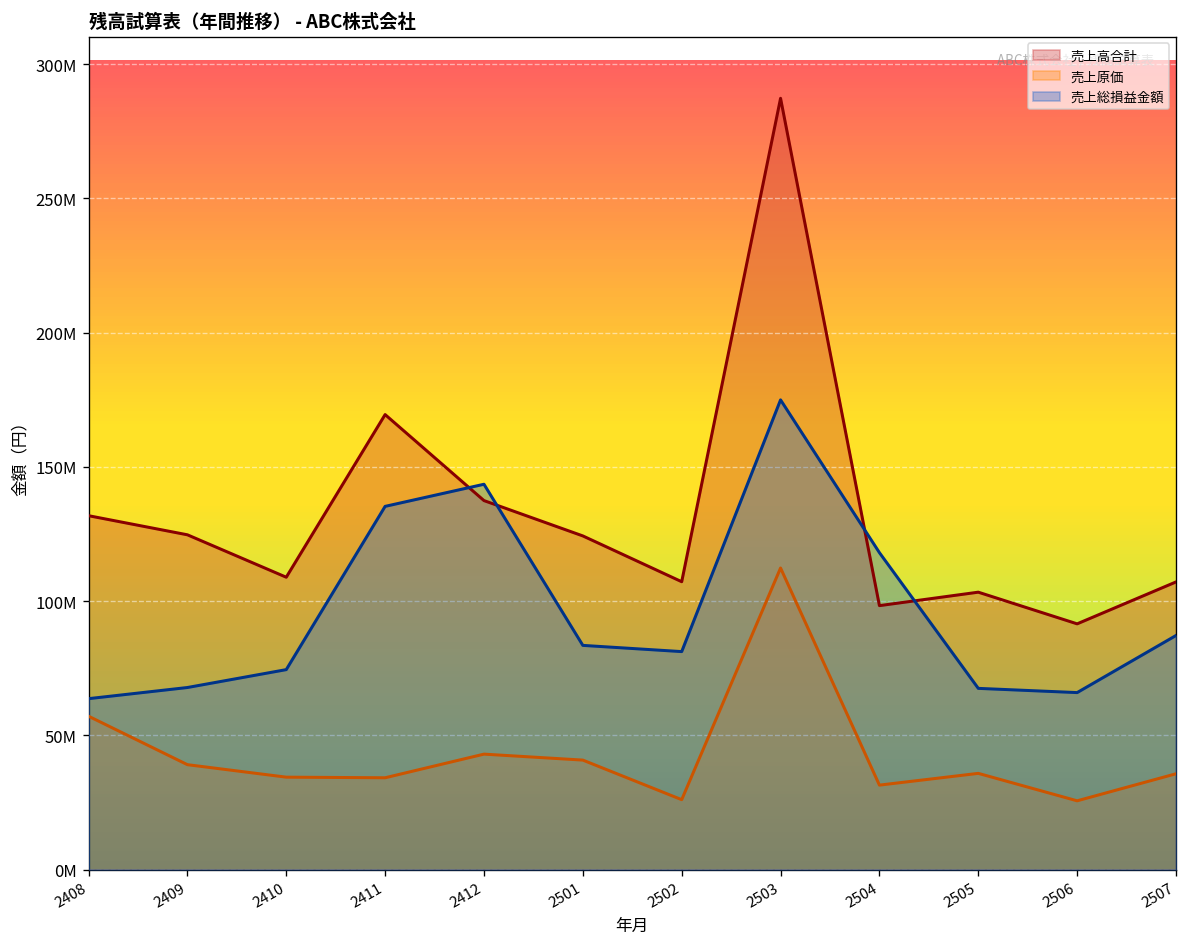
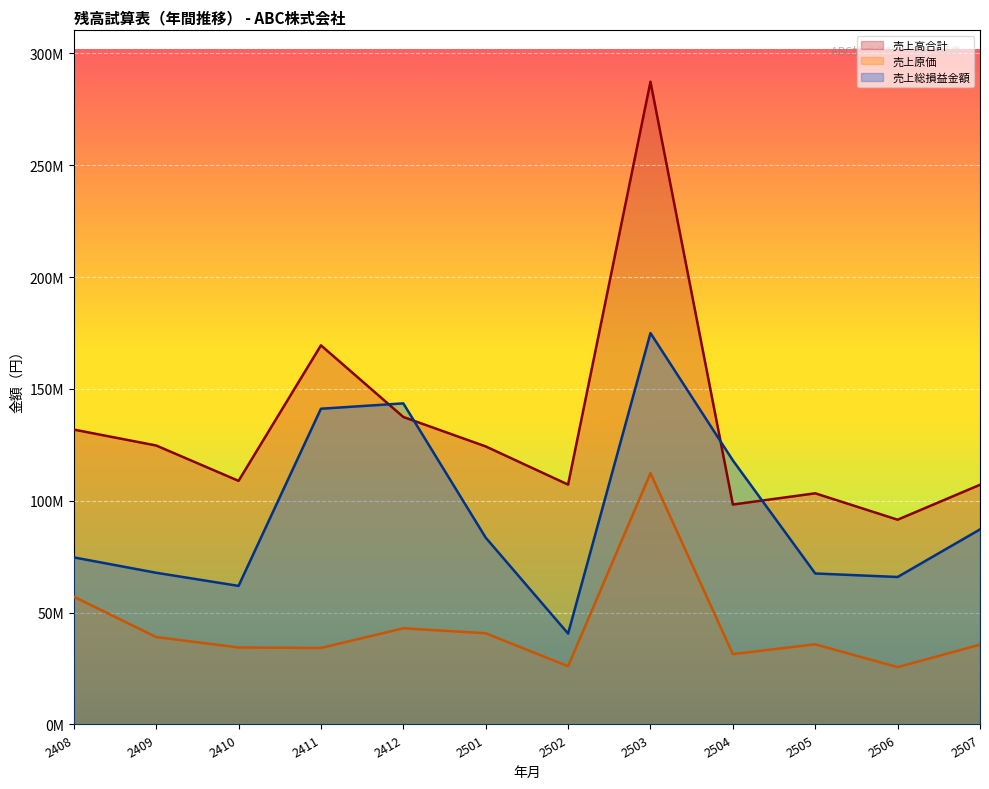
  {
    "売上総損益金額": {
-     "2408": 64000000,
+     "2408": 75000000,
      "2409": 68000000,
-     "2410": 74000000,
-     "2411": 135000000,
+     "2410": 62000000,
+     "2411": 141000000,
      "2412": 144000000,
      "2501": 84000000,
-     "2502": 81000000,
+     "2502": 41000000,
      "2503": 175000000,
      "2504": 118000000,
      "2505": 67000000,
      "2506": 66000000,
      "2507": 87000000
    }
  }
